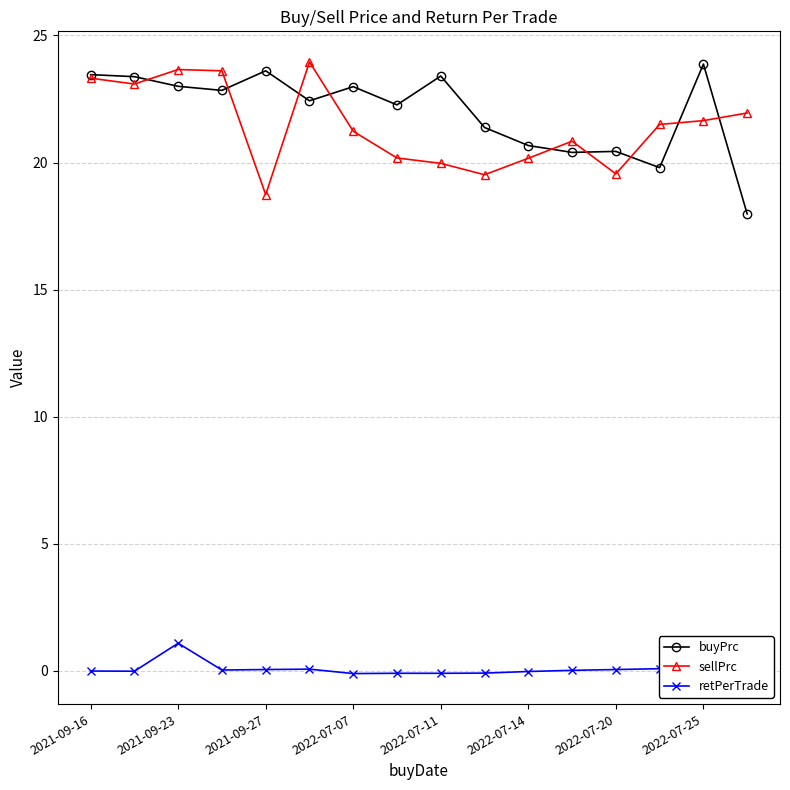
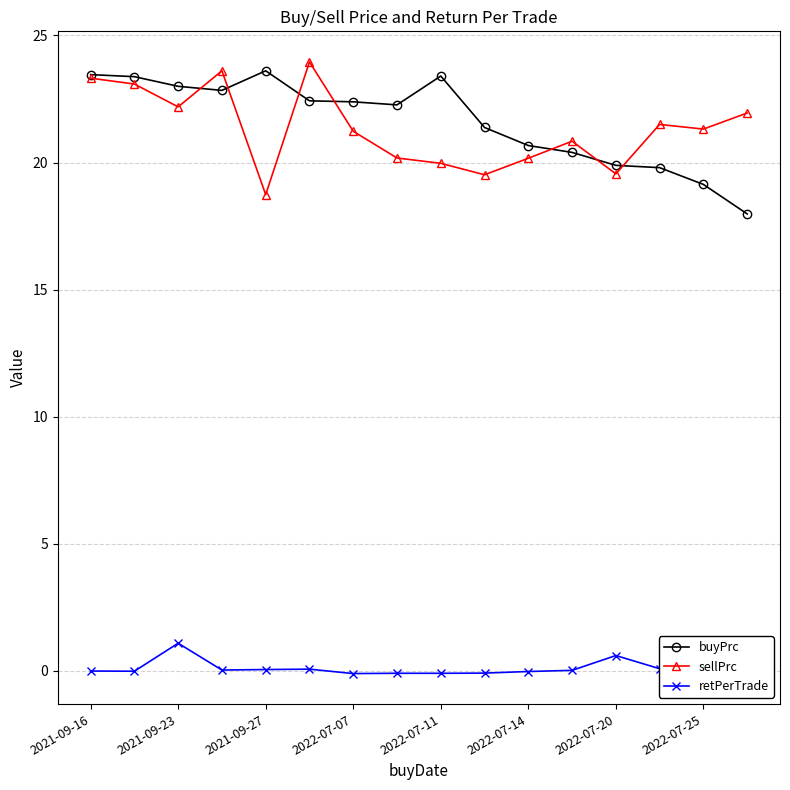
  {
    "buyPrc": {
      "2021-09-16": 23.5,
      "2021-09-23": 23.0,
      "2021-09-27": 23.6,
-     "2022-07-07": 23.0,
+     "2022-07-07": 22.4,
      "2022-07-11": 23.4,
      "2022-07-14": 20.7,
-     "2022-07-20": 20.4,
-     "2022-07-25": 23.9
+     "2022-07-20": 19.9,
+     "2022-07-25": 19.1
    },
    "sellPrc": {
      "2021-09-16": 23.3,
-     "2021-09-23": 23.7,
+     "2021-09-23": 22.2,
      "2021-09-27": 18.7,
      "2022-07-07": 21.2,
      "2022-07-11": 20.0,
      "2022-07-14": 20.2,
      "2022-07-20": 19.6,
-     "2022-07-25": 21.6
+     "2022-07-25": 21.3
    },
    "retPerTrade": {
      "2021-09-16": 0.0,
      "2021-09-23": 1.1,
      "2021-09-27": 0.1,
      "2022-07-07": -0.1,
      "2022-07-11": -0.1,
      "2022-07-14": 0.0,
-     "2022-07-20": 0.1
+     "2022-07-20": 0.6
    }
  }
